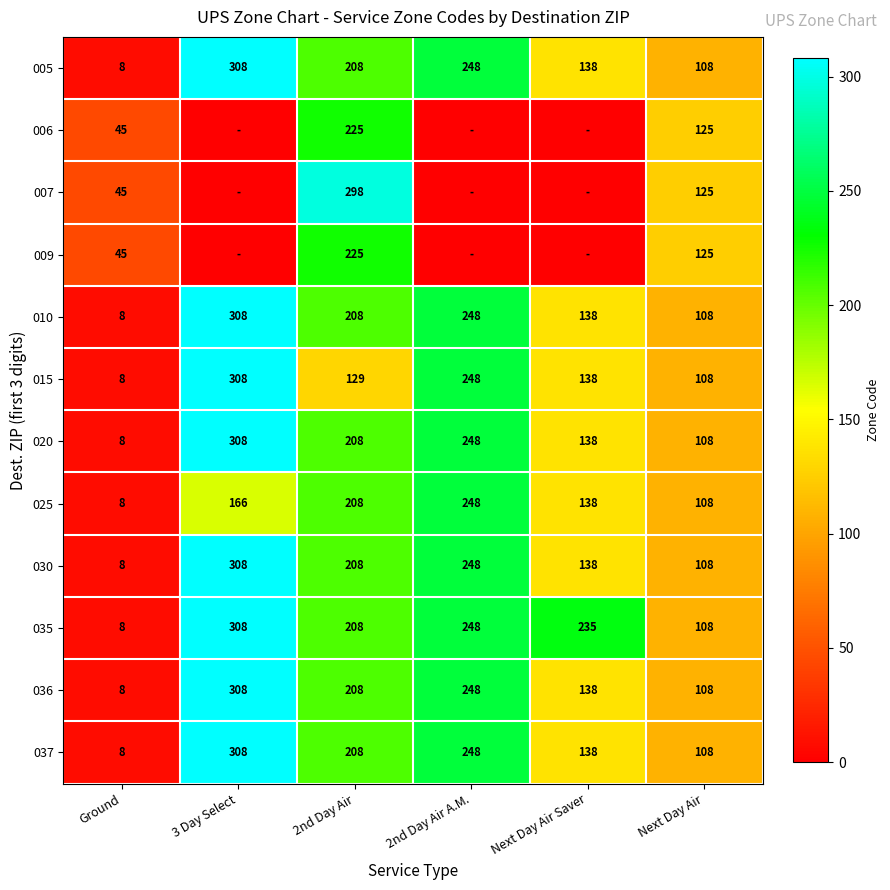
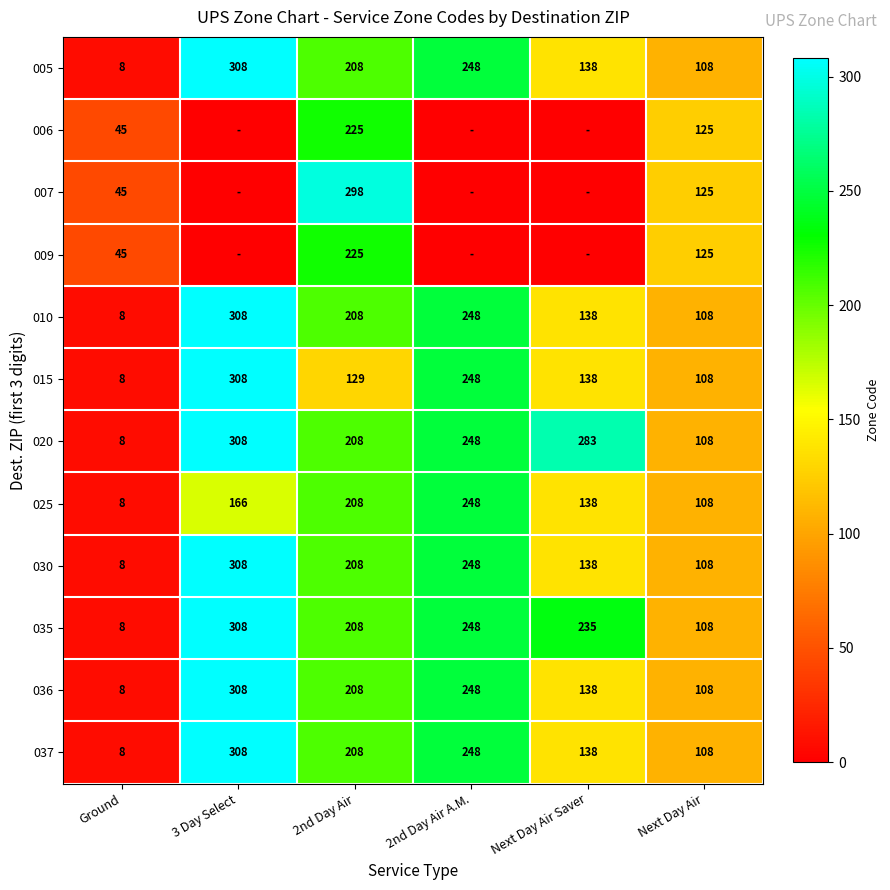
  {
    "005": {
      "Ground": 8,
      "3 Day Select": 308,
      "2nd Day Air": 208,
      "2nd Day Air A.M.": 248,
      "Next Day Air Saver": 138,
      "Next Day Air": 108
    },
    "006": {
      "Ground": 45,
      "2nd Day Air": 225,
      "Next Day Air": 125
    },
    "007": {
      "Ground": 45,
      "2nd Day Air": 298,
      "Next Day Air": 125
    },
    "009": {
      "Ground": 45,
      "2nd Day Air": 225,
      "Next Day Air": 125
    },
    "010": {
      "Ground": 8,
      "3 Day Select": 308,
      "2nd Day Air": 208,
      "2nd Day Air A.M.": 248,
      "Next Day Air Saver": 138,
      "Next Day Air": 108
    },
    "015": {
      "Ground": 8,
      "3 Day Select": 308,
      "2nd Day Air": 129,
      "2nd Day Air A.M.": 248,
      "Next Day Air Saver": 138,
      "Next Day Air": 108
    },
    "020": {
      "Ground": 8,
      "3 Day Select": 308,
      "2nd Day Air": 208,
      "2nd Day Air A.M.": 248,
-     "Next Day Air Saver": 138,
+     "Next Day Air Saver": 283,
      "Next Day Air": 108
    },
    "025": {
      "Ground": 8,
      "3 Day Select": 166,
      "2nd Day Air": 208,
      "2nd Day Air A.M.": 248,
      "Next Day Air Saver": 138,
      "Next Day Air": 108
    },
    "030": {
      "Ground": 8,
      "3 Day Select": 308,
      "2nd Day Air": 208,
      "2nd Day Air A.M.": 248,
      "Next Day Air Saver": 138,
      "Next Day Air": 108
    },
    "035": {
      "Ground": 8,
      "3 Day Select": 308,
      "2nd Day Air": 208,
      "2nd Day Air A.M.": 248,
      "Next Day Air Saver": 235,
      "Next Day Air": 108
    },
    "036": {
      "Ground": 8,
      "3 Day Select": 308,
      "2nd Day Air": 208,
      "2nd Day Air A.M.": 248,
      "Next Day Air Saver": 138,
      "Next Day Air": 108
    },
    "037": {
      "Ground": 8,
      "3 Day Select": 308,
      "2nd Day Air": 208,
      "2nd Day Air A.M.": 248,
      "Next Day Air Saver": 138,
      "Next Day Air": 108
    }
  }
